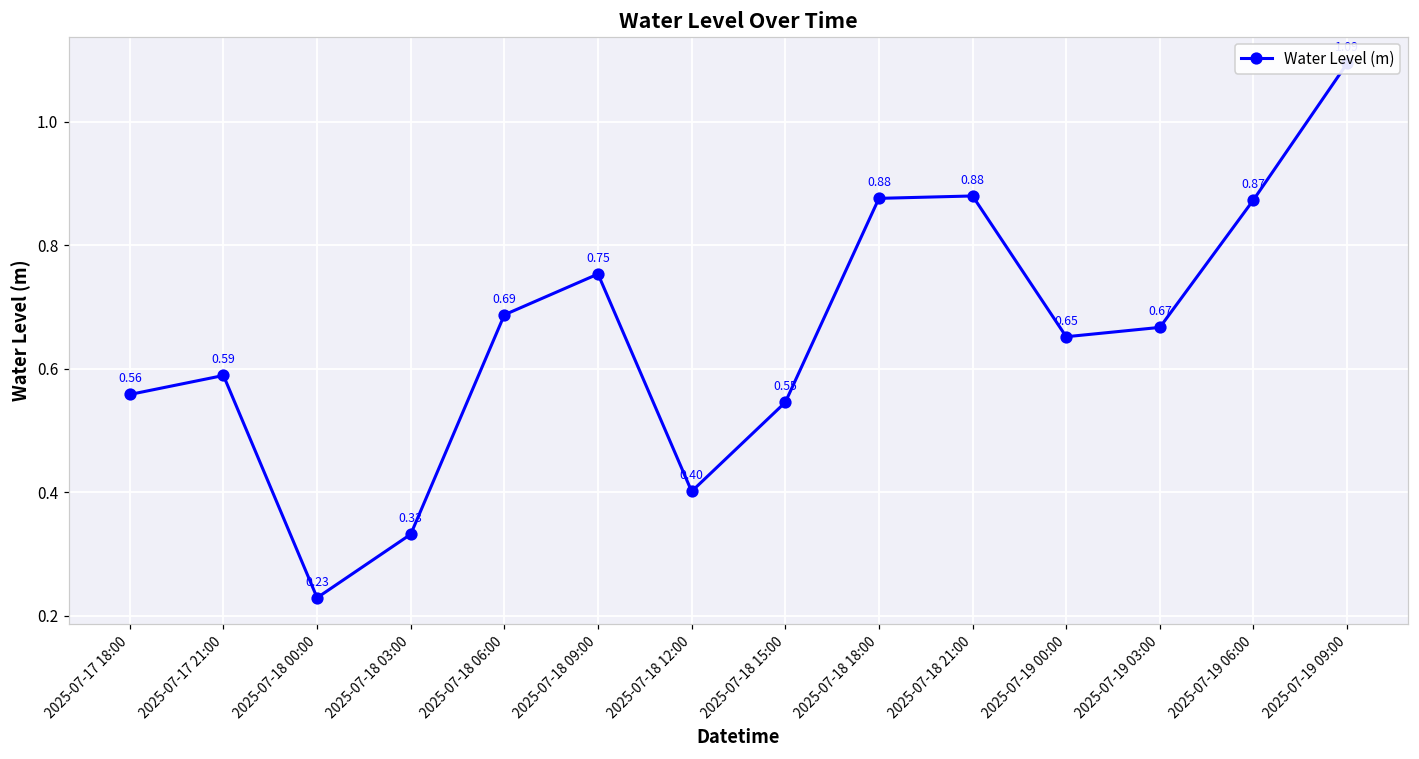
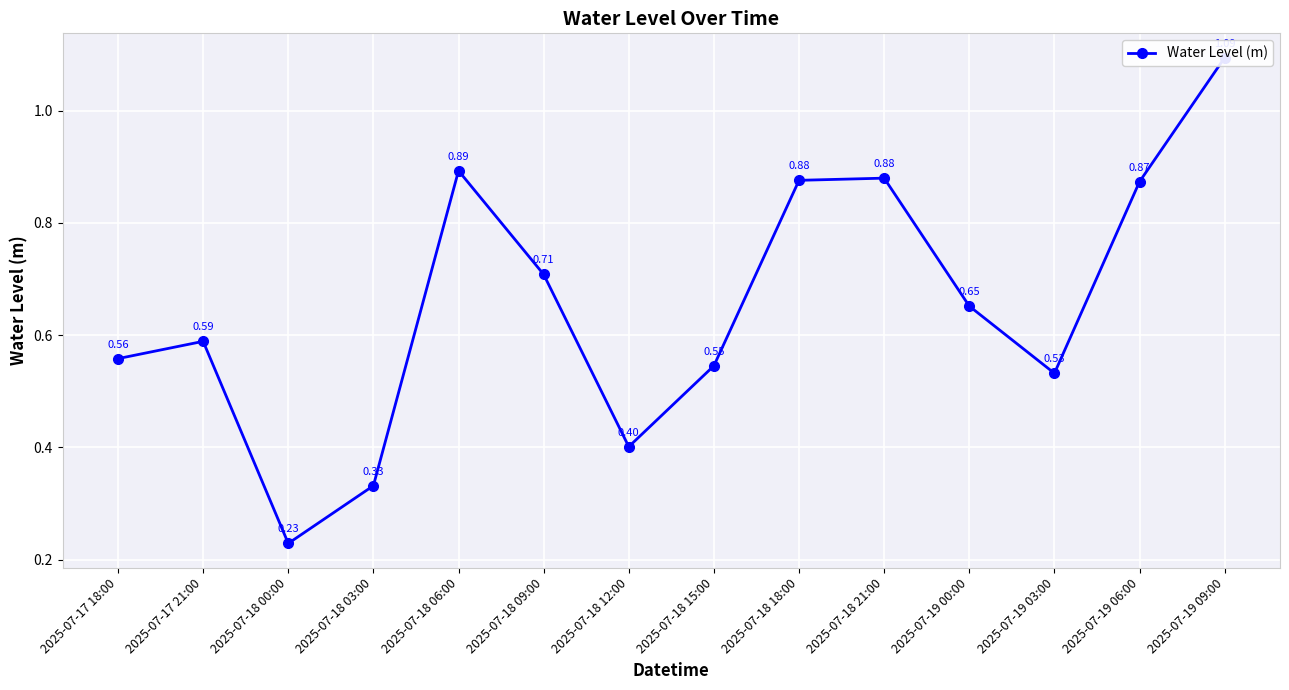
  {
    "2025-07-17 18:00": 0.56,
    "2025-07-17 21:00": 0.59,
    "2025-07-18 00:00": 0.23,
    "2025-07-18 03:00": 0.33,
-   "2025-07-18 06:00": 0.69,
-   "2025-07-18 09:00": 0.75,
+   "2025-07-18 06:00": 0.89,
+   "2025-07-18 09:00": 0.71,
    "2025-07-18 12:00": 0.40,
    "2025-07-18 15:00": 0.55,
    "2025-07-18 18:00": 0.88,
    "2025-07-18 21:00": 0.88,
    "2025-07-19 00:00": 0.65,
-   "2025-07-19 03:00": 0.67,
+   "2025-07-19 03:00": 0.53,
    "2025-07-19 06:00": 0.87
  }
